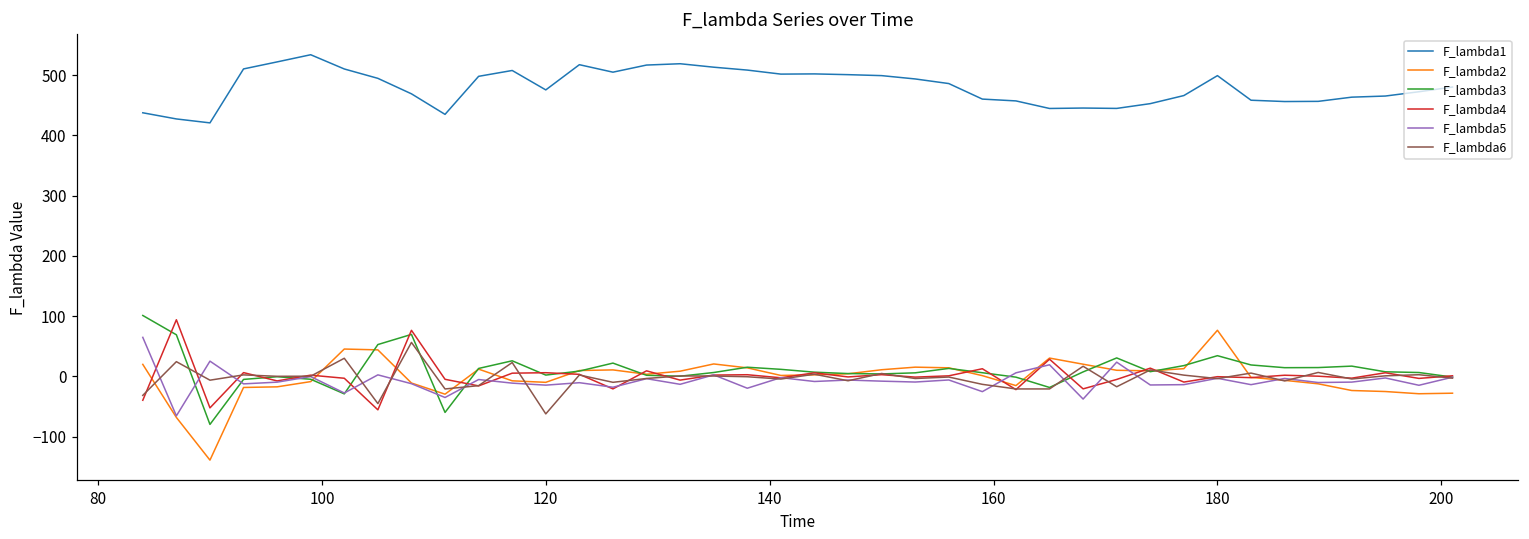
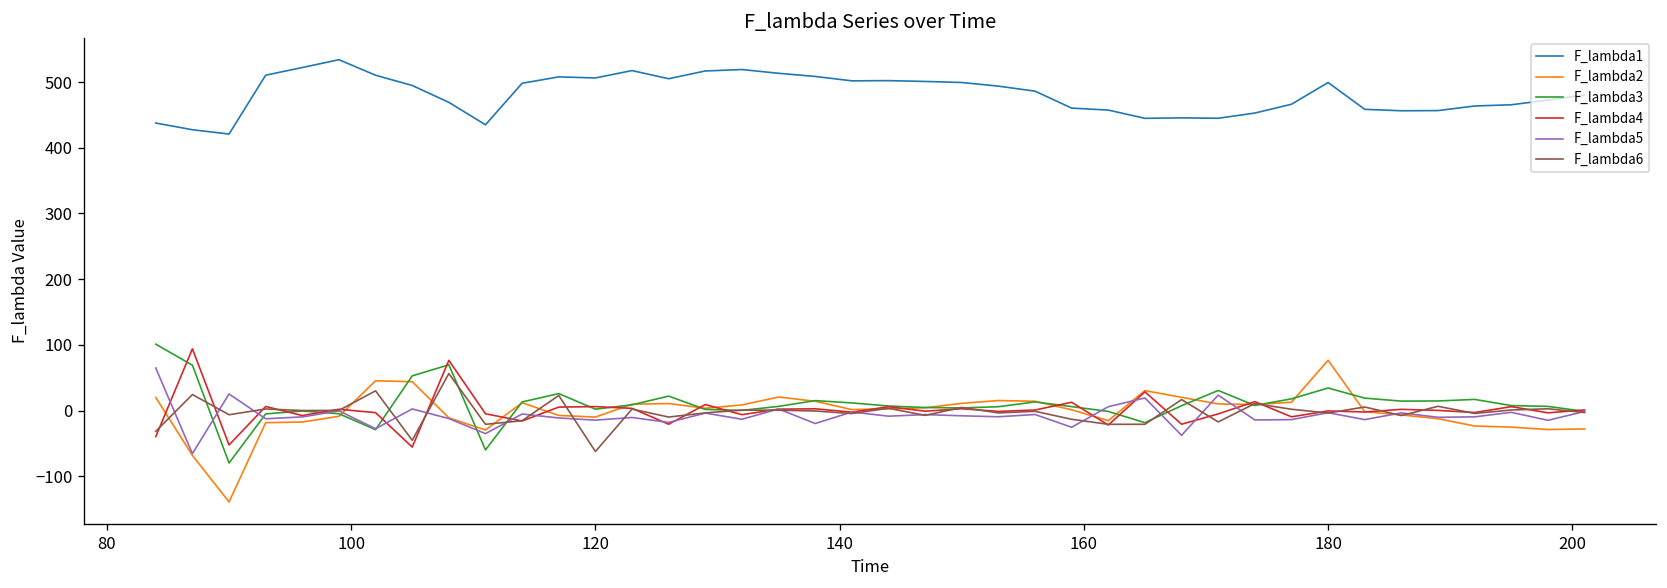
  {
    "F_lambda1": {
-     "120": 480,
+     "120": 510,
      "180": 500
    },
    "F_lambda2": {
      "180": 80
    },
    "F_lambda3": {
      "180": 30
    },
    "F_lambda6": {
      "120": -60
    }
  }
